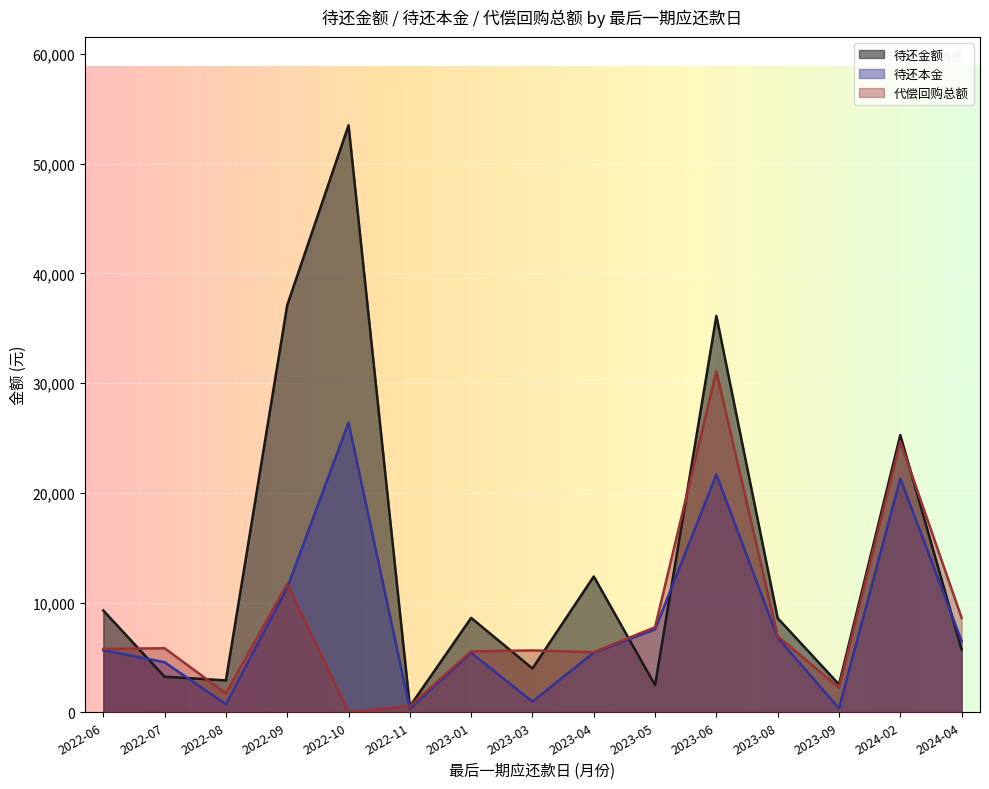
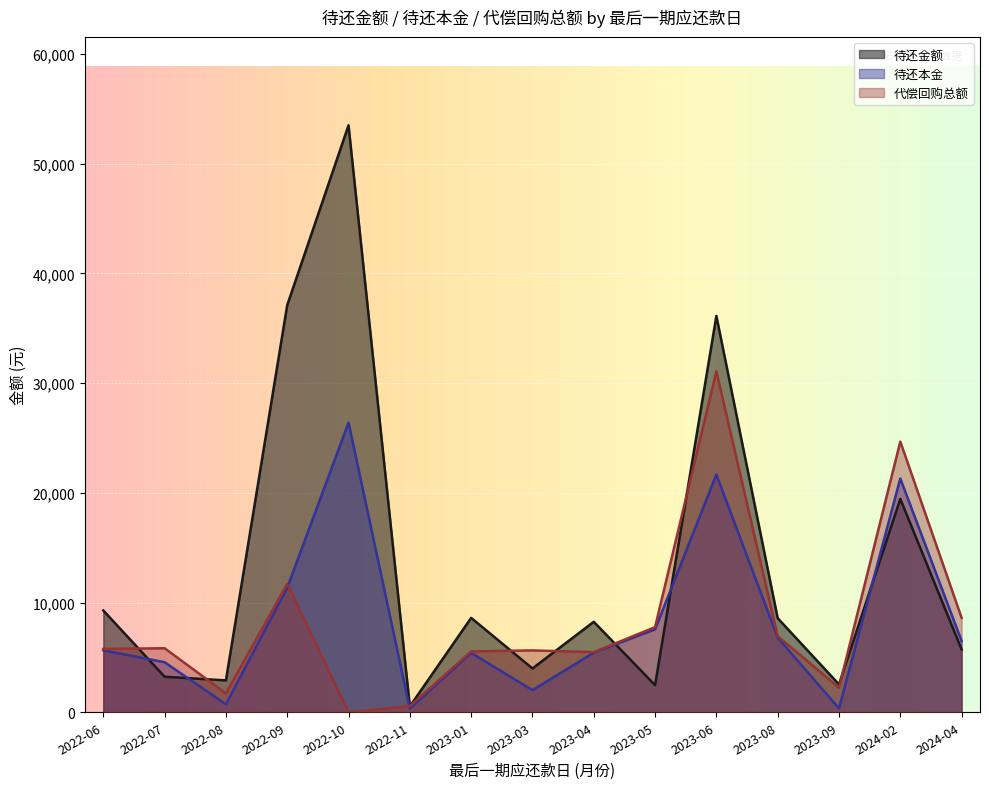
  {
    "待还金额": {
      "2022-06": "9,300",
      "2022-07": "3,200",
      "2022-08": "2,900",
      "2022-09": "37,100",
      "2022-10": "53,500",
      "2023-01": "8,600",
      "2023-03": "4,000",
-     "2023-04": "12,400",
+     "2023-04": "8,200",
      "2023-05": "2,500",
      "2023-06": "36,100",
      "2023-08": "8,600",
      "2023-09": "2,500",
-     "2024-02": "25,300",
+     "2024-02": "19,400",
      "2024-04": "5,700"
    },
    "待还本金": {
      "2022-07": "4,600",
      "2022-08": "700",
      "2022-09": "11,400",
      "2022-10": "26,400",
-     "2023-03": "1,000",
+     "2023-03": "2,000",
      "2023-06": "21,700",
      "2023-09": "400",
      "2024-02": "21,300",
      "2024-04": "6,500"
    },
    "代偿回购总额": {
      "2022-07": "5,800",
      "2022-08": "1,700",
      "2022-09": "11,700",
      "2022-10": "0",
      "2023-03": "5,600",
      "2023-06": "31,100",
      "2023-09": "2,200",
      "2024-02": "24,700",
      "2024-04": "8,600"
    }
  }
